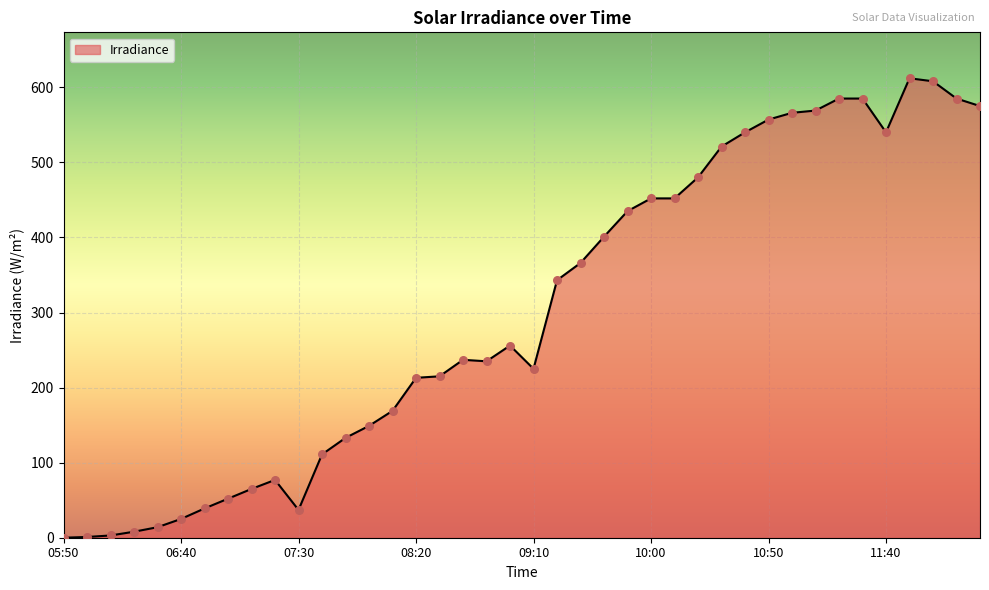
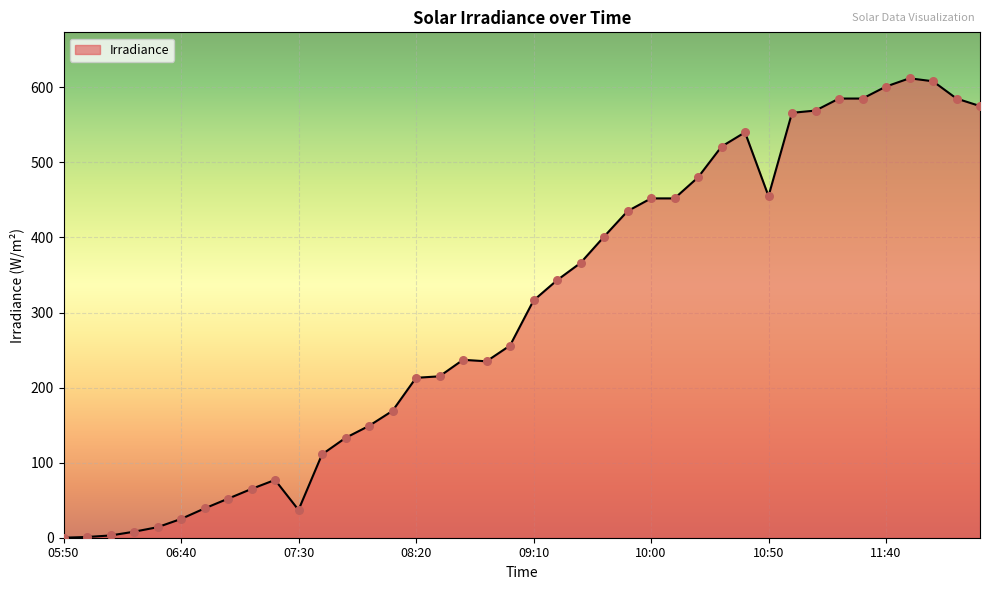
  {
    "05:50": 0,
    "06:40": 30,
    "07:30": 40,
    "08:20": 210,
-   "09:10": 230,
+   "09:10": 320,
    "10:00": 450,
-   "10:50": 560,
-   "11:40": 540
+   "10:50": 460,
+   "11:40": 600
  }
